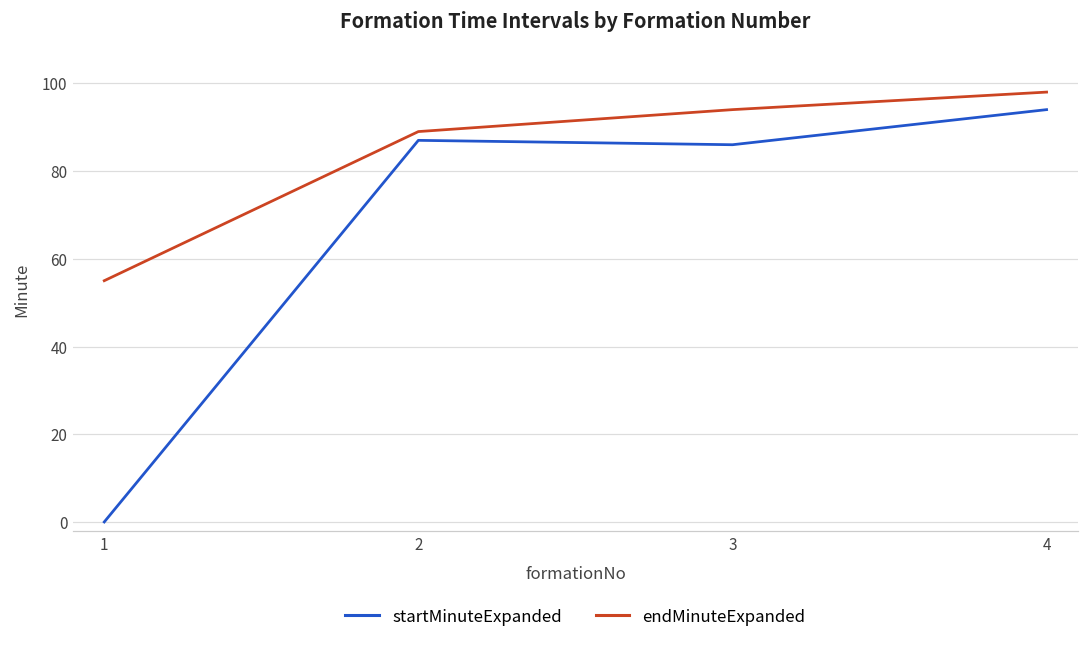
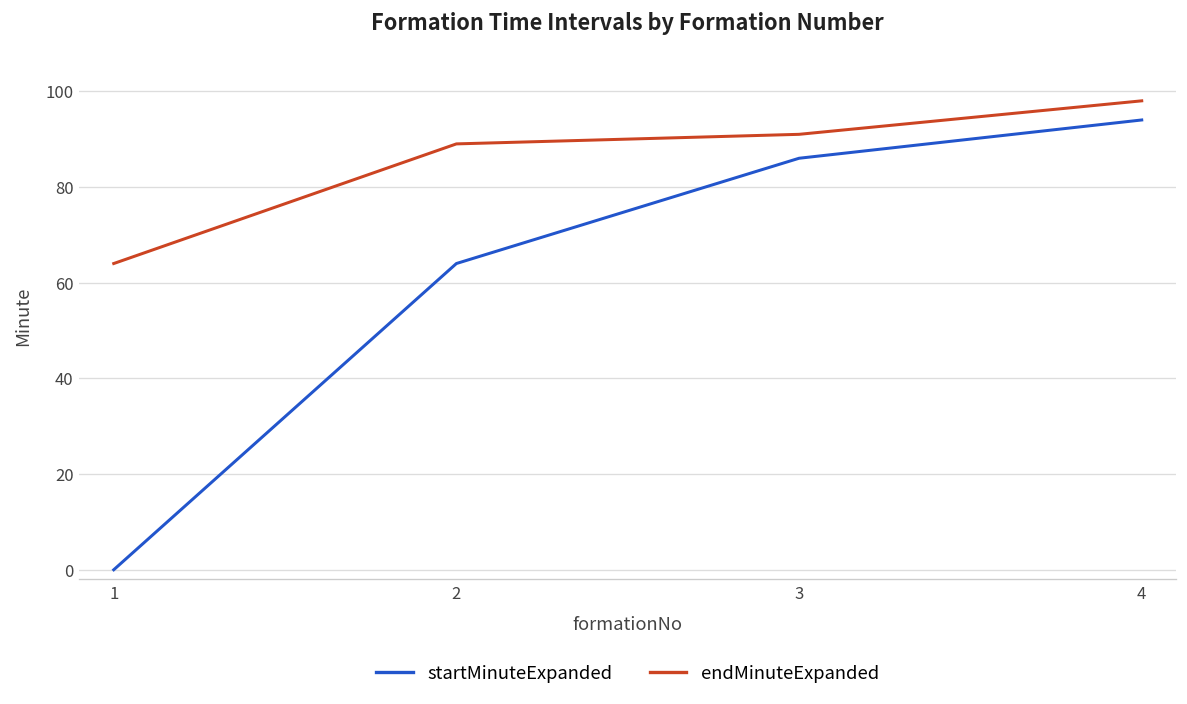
  {
    "startMinuteExpanded": {
      "1": 0,
-     "2": 87,
+     "2": 64,
      "3": 86,
      "4": 94
    },
    "endMinuteExpanded": {
-     "1": 55,
+     "1": 64,
      "2": 89,
-     "3": 94,
+     "3": 91,
      "4": 98
    }
  }
